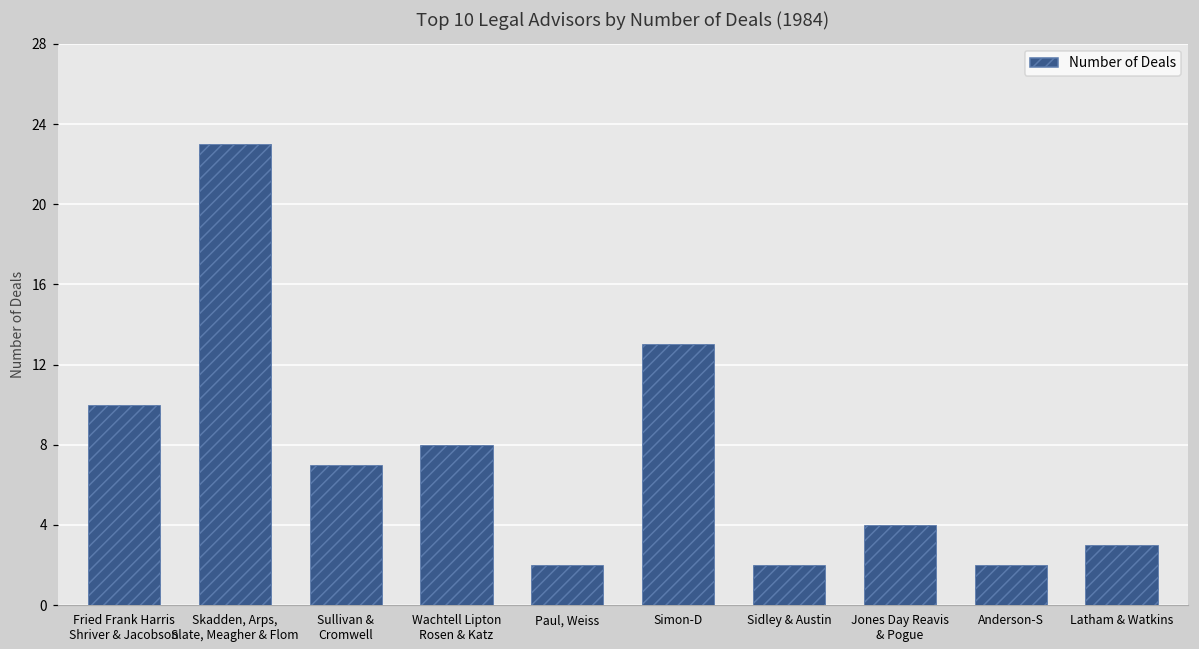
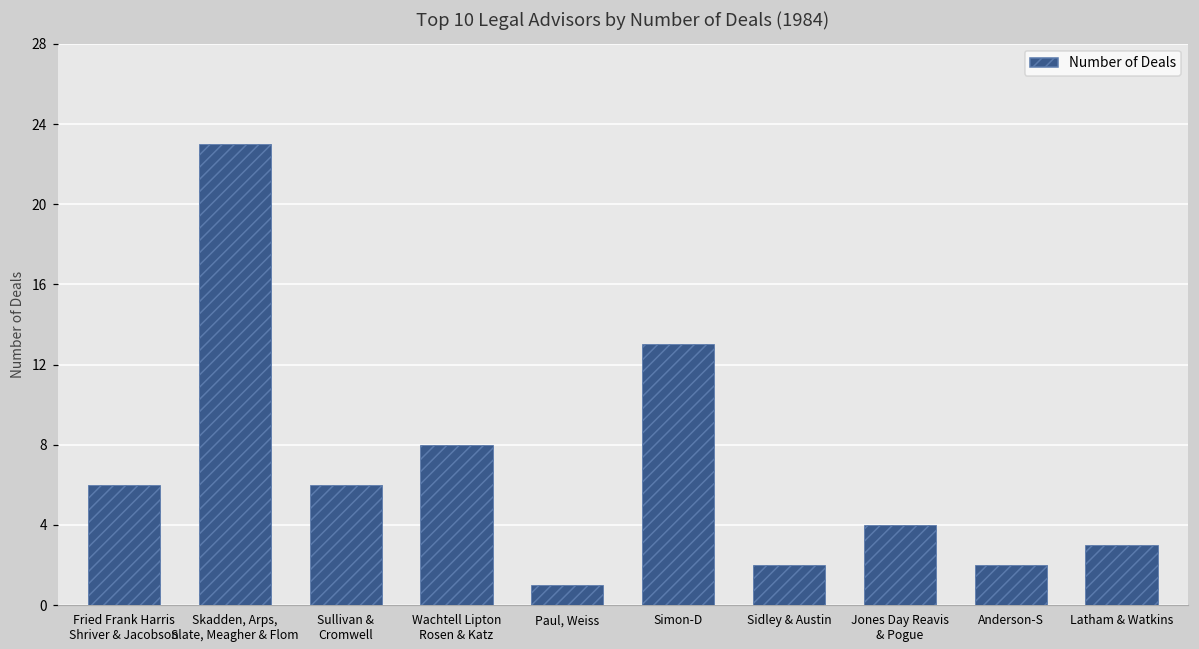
  {
-   "Fried Frank Harris Shriver & Jacobson": 10,
+   "Fried Frank Harris Shriver & Jacobson": 6,
    "Skadden, Arps, Slate, Meagher & Flom": 23,
-   "Sullivan & Cromwell": 7,
+   "Sullivan & Cromwell": 6,
    "Wachtell Lipton Rosen & Katz": 8,
-   "Paul, Weiss": 2,
+   "Paul, Weiss": 1,
    "Simon-D": 13,
    "Sidley & Austin": 2,
    "Jones Day Reavis & Pogue": 4,
    "Anderson-S": 2,
    "Latham & Watkins": 3
  }
